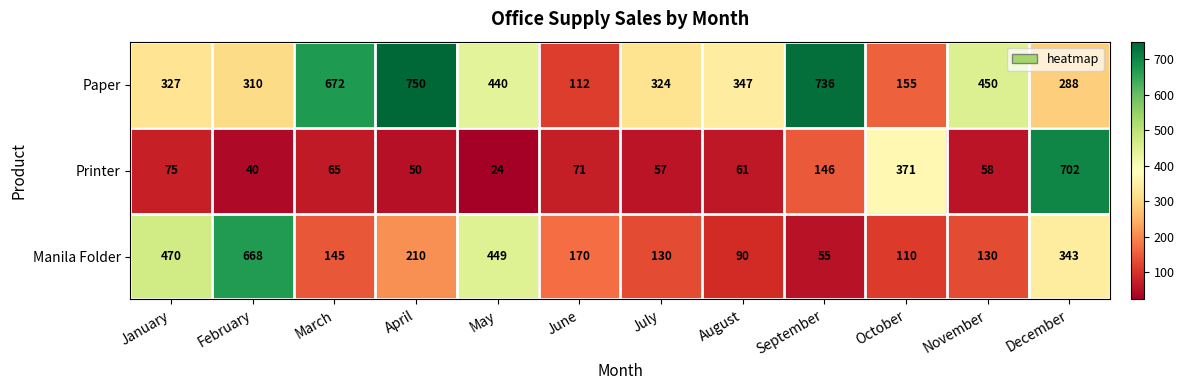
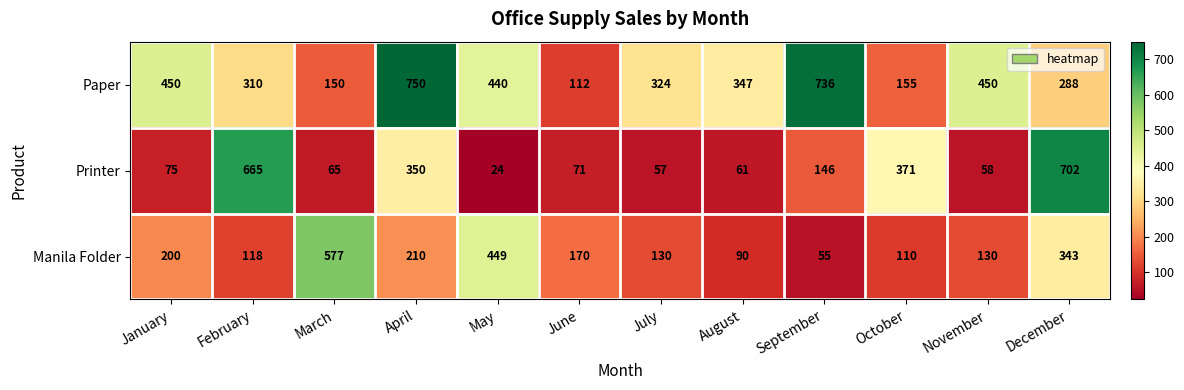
  {
    "Paper": {
-     "January": 327,
+     "January": 450,
      "February": 310,
-     "March": 672,
+     "March": 150,
      "April": 750,
      "May": 440,
      "June": 112,
      "July": 324,
      "August": 347,
      "September": 736,
      "October": 155,
      "November": 450,
      "December": 288
    },
    "Printer": {
      "January": 75,
-     "February": 40,
+     "February": 665,
      "March": 65,
-     "April": 50,
+     "April": 350,
      "May": 24,
      "June": 71,
      "July": 57,
      "August": 61,
      "September": 146,
      "October": 371,
      "November": 58,
      "December": 702
    },
    "Manila Folder": {
-     "January": 470,
-     "February": 668,
-     "March": 145,
+     "January": 200,
+     "February": 118,
+     "March": 577,
      "April": 210,
      "May": 449,
      "June": 170,
      "July": 130,
      "August": 90,
      "September": 55,
      "October": 110,
      "November": 130,
      "December": 343
    }
  }
